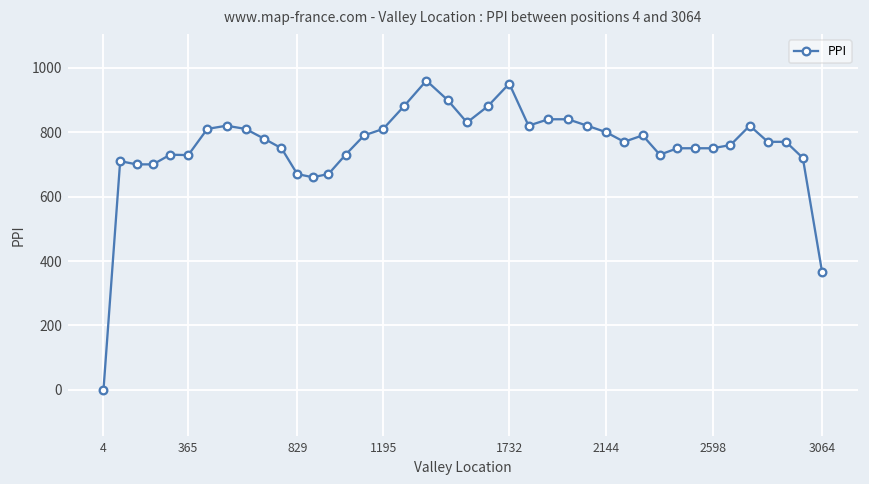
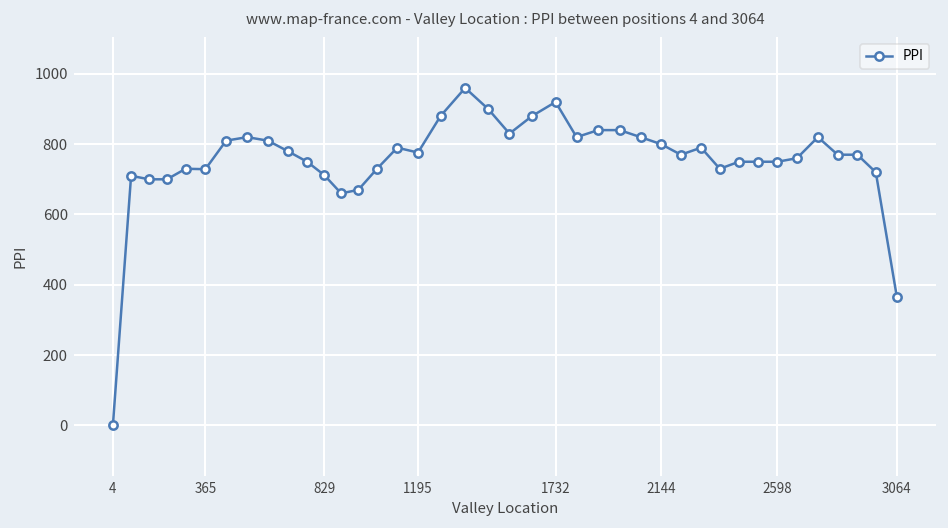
  {
    "4": 0,
    "365": 730,
-   "829": 670,
-   "1195": 810,
-   "1732": 950,
+   "829": 710,
+   "1195": 780,
+   "1732": 920,
    "2144": 800,
    "2598": 750,
    "3064": 370
  }
